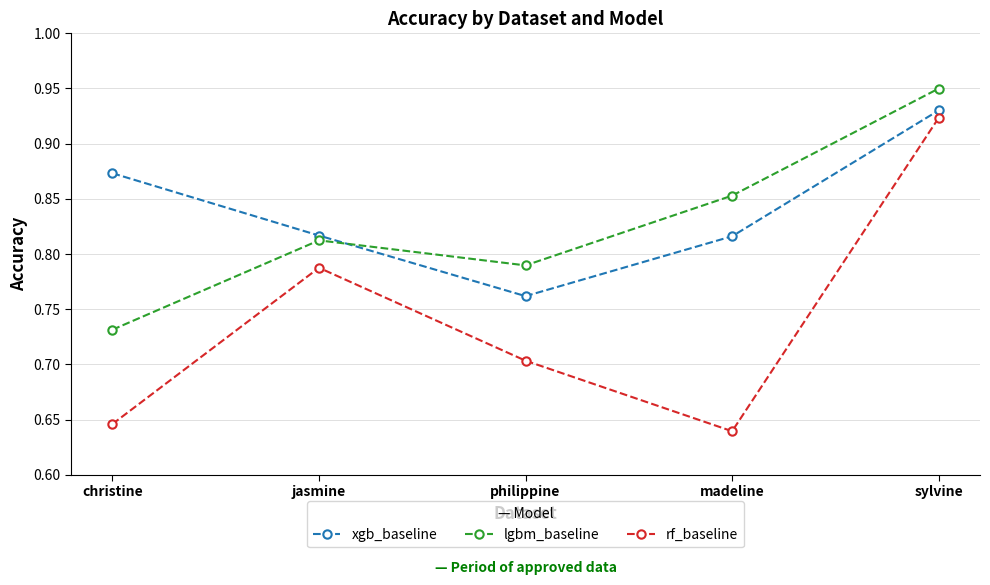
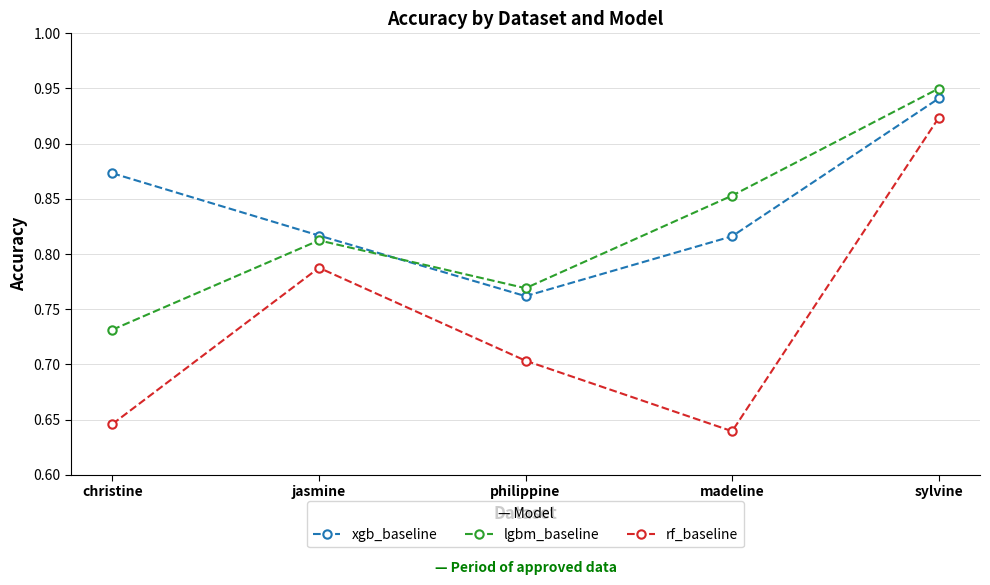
  {
    "xgb_baseline": {
      "christine": 0.873,
      "jasmine": 0.817,
      "philippine": 0.762,
      "madeline": 0.816,
-     "sylvine": 0.930
+     "sylvine": 0.941
    },
    "lgbm_baseline": {
      "christine": 0.731,
      "jasmine": 0.812,
-     "philippine": 0.790,
+     "philippine": 0.769,
      "madeline": 0.853,
      "sylvine": 0.950
    },
    "rf_baseline": {
      "christine": 0.646,
      "jasmine": 0.788,
      "philippine": 0.703,
      "madeline": 0.639,
      "sylvine": 0.923
    }
  }
